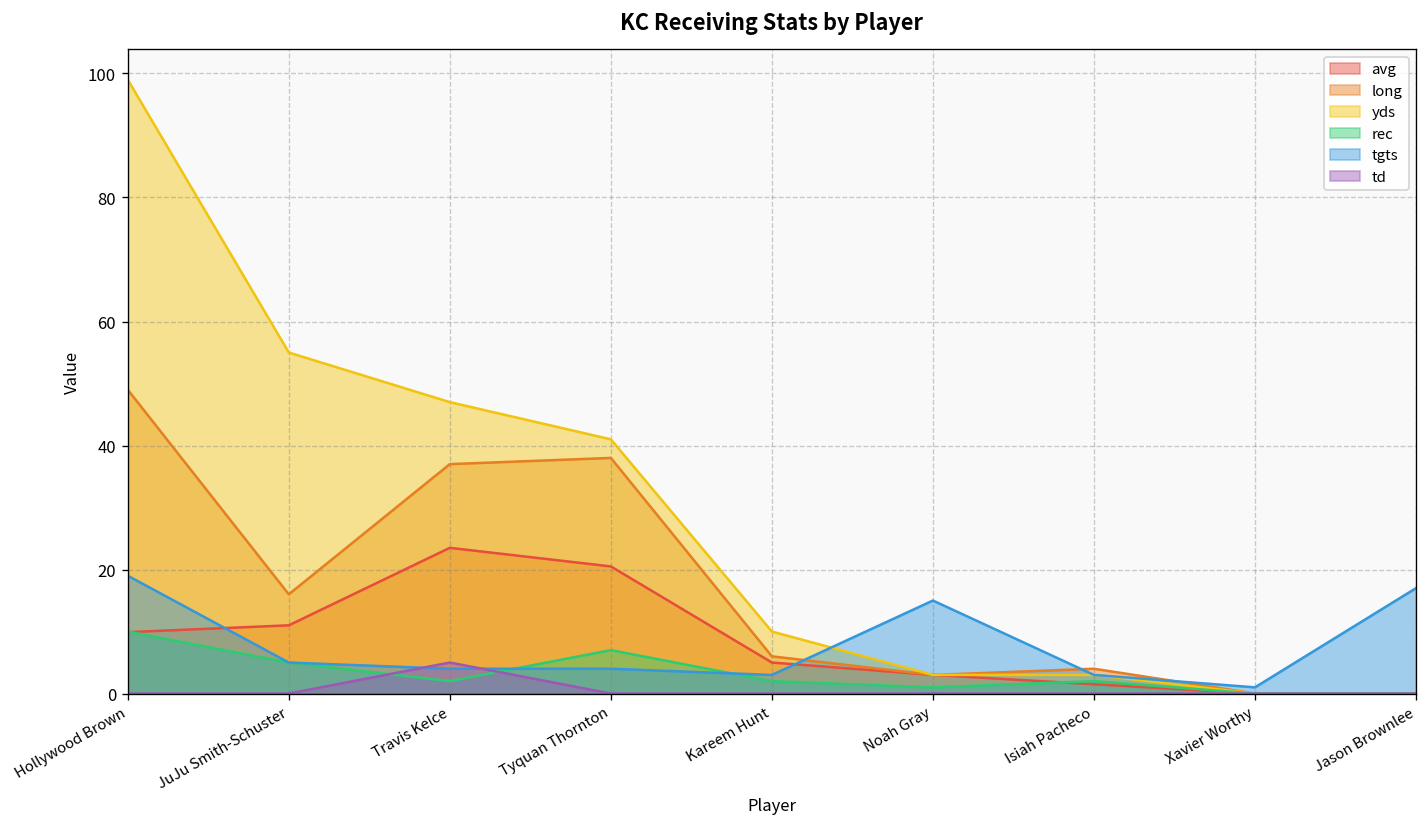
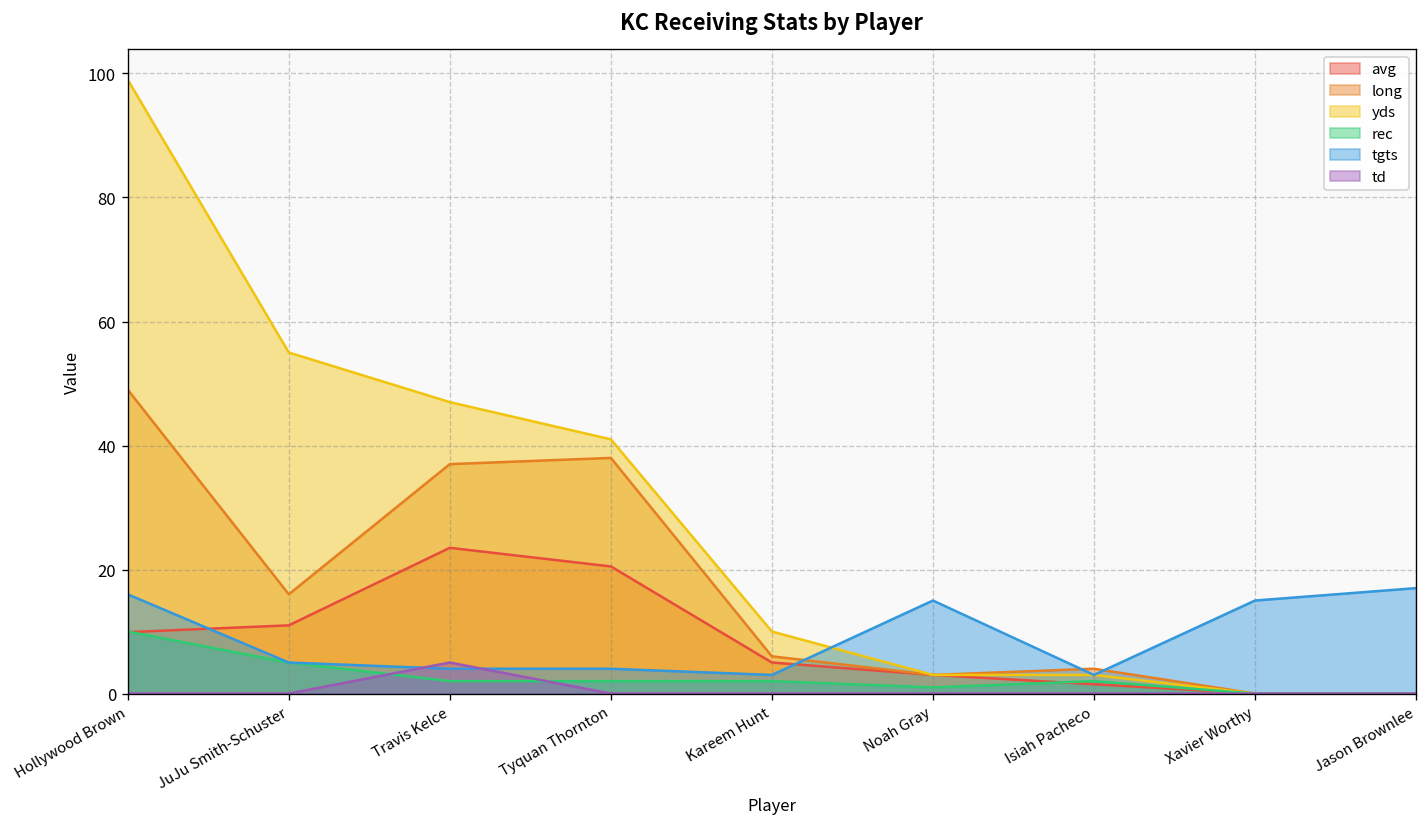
  {
    "rec": {
      "Travis Kelce": 2,
-     "Tyquan Thornton": 7,
+     "Tyquan Thornton": 2,
      "Kareem Hunt": 2,
      "Noah Gray": 1,
      "Isiah Pacheco": 2
    },
    "tgts": {
-     "Hollywood Brown": 19,
+     "Hollywood Brown": 16,
      "Travis Kelce": 4,
      "Tyquan Thornton": 4,
      "Kareem Hunt": 3,
      "Noah Gray": 15,
-     "Xavier Worthy": 1,
+     "Xavier Worthy": 15,
      "Jason Brownlee": 17
    },
    "td": {
      "Hollywood Brown": 0,
      "JuJu Smith-Schuster": 0,
      "Travis Kelce": 5,
      "Tyquan Thornton": 0,
      "Kareem Hunt": 0,
      "Noah Gray": 0,
      "Isiah Pacheco": 0
    }
  }
